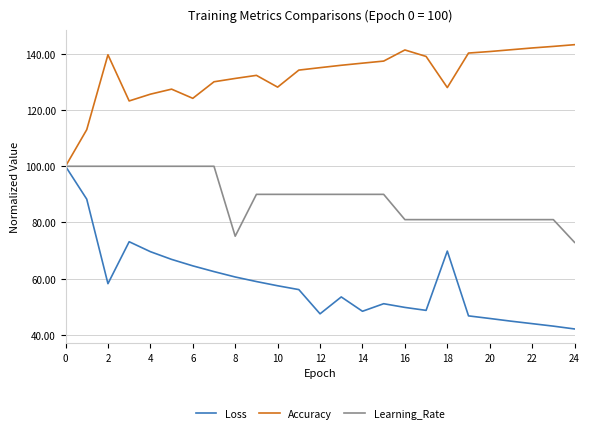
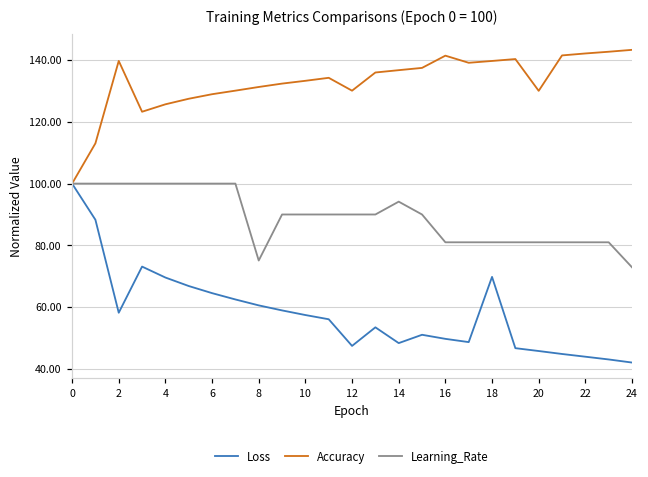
  {
    "Loss": {
      "2": 58,
      "4": 70,
      "6": 65,
      "8": 61,
      "10": 57,
      "12": 47,
      "14": 48,
      "16": 50,
      "18": 70,
      "20": 46,
      "22": 44,
      "24": 42
    },
    "Accuracy": {
      "2": 140,
      "4": 126,
-     "6": 124,
+     "6": 129,
      "8": 131,
-     "10": 128,
-     "12": 135,
+     "10": 133,
+     "12": 130,
      "14": 137,
      "16": 141,
-     "18": 128,
-     "20": 141,
+     "18": 140,
+     "20": 130,
      "22": 142,
      "24": 143
    },
    "Learning_Rate": {
      "2": 100,
      "4": 100,
      "6": 100,
      "8": 75,
      "10": 90,
      "12": 90,
-     "14": 90,
+     "14": 94,
      "16": 81,
      "18": 81,
      "20": 81,
      "22": 81,
      "24": 73
    }
  }
